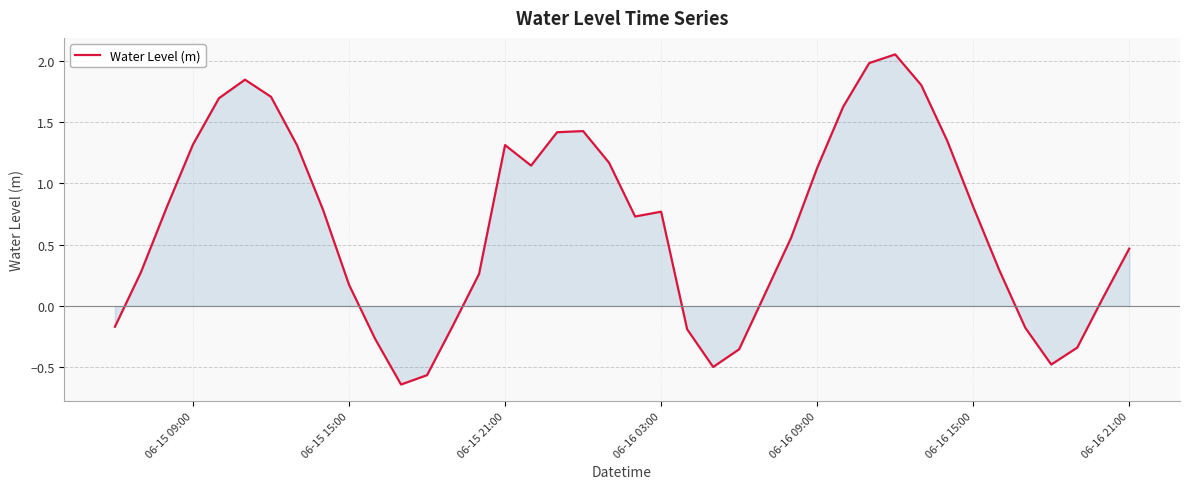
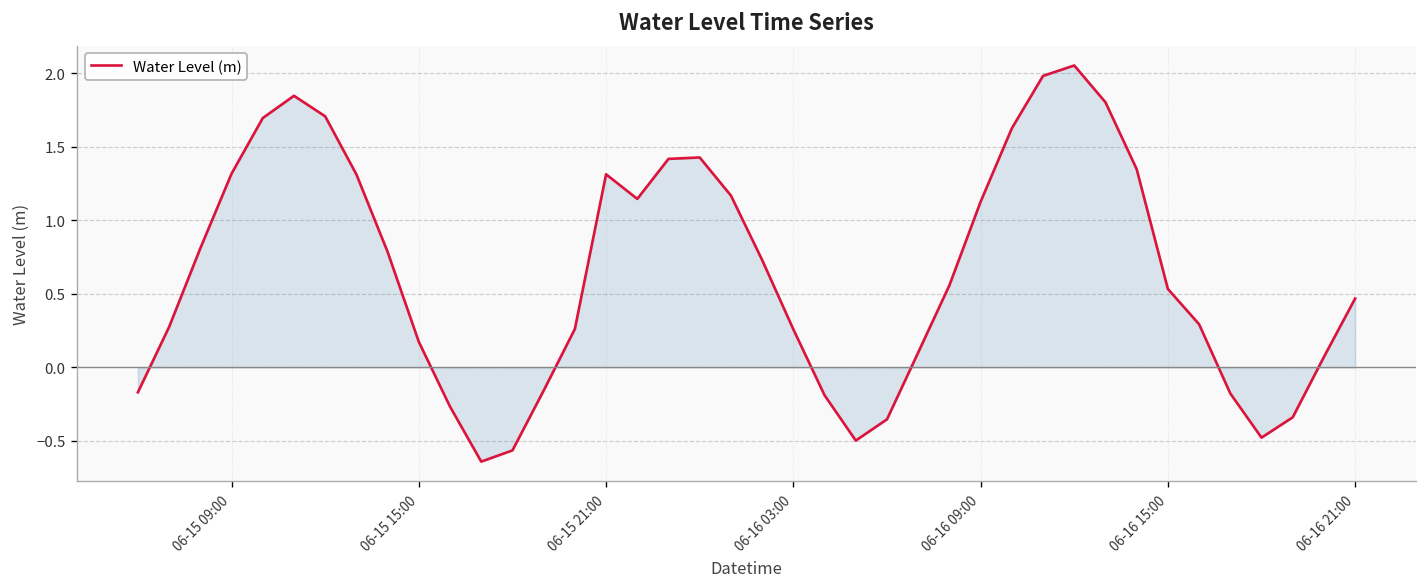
  {
    "Water Level (m)": {
-     "06-16 03:00": 0.77,
-     "06-16 15:00": 0.81
+     "06-16 03:00": 0.26,
+     "06-16 15:00": 0.53
    }
  }
